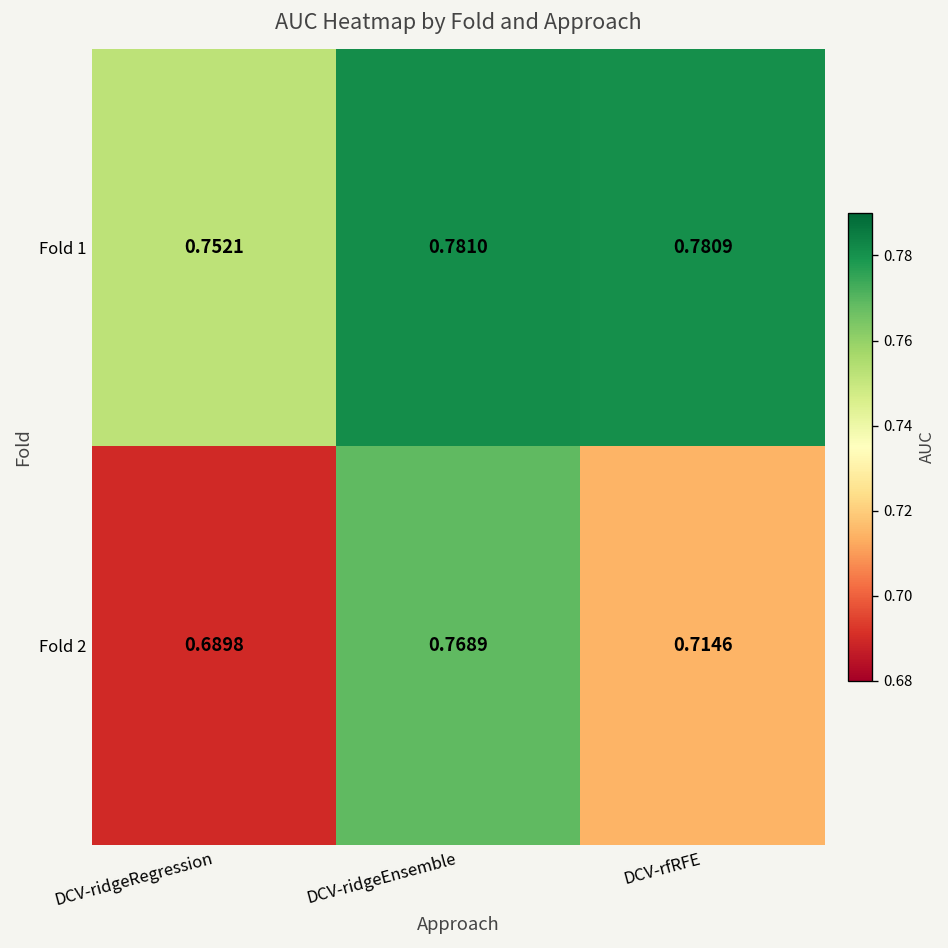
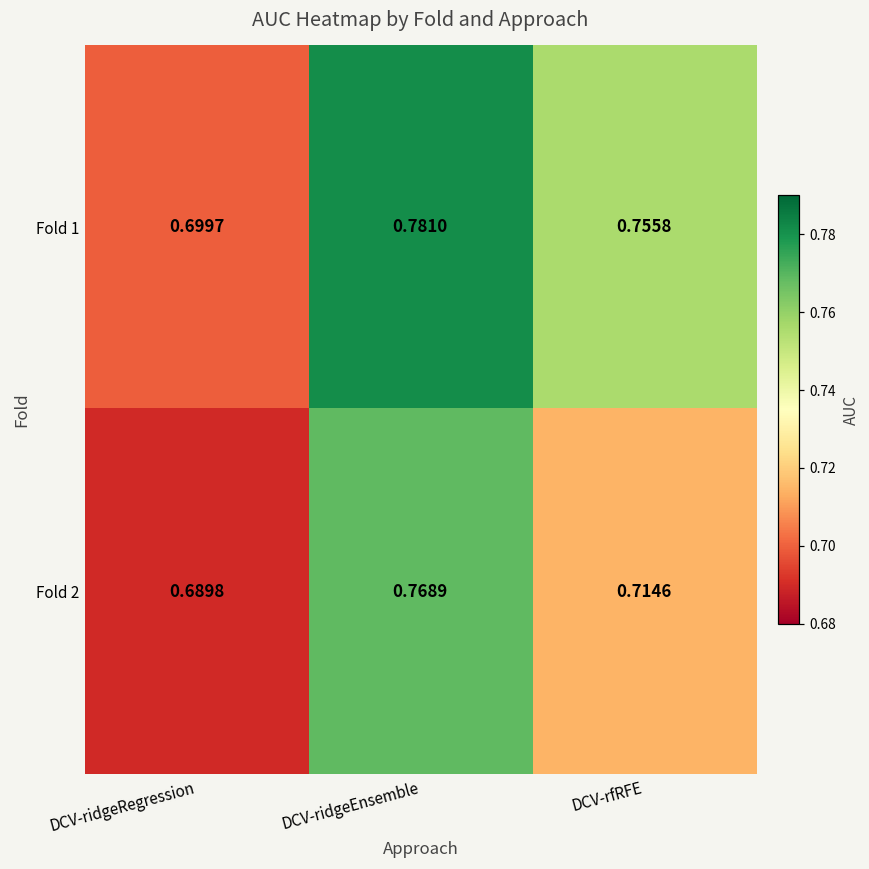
  {
    "Fold 1": {
-     "DCV-ridgeRegression": 0.7521,
+     "DCV-ridgeRegression": 0.6997,
      "DCV-ridgeEnsemble": 0.7810,
-     "DCV-rfRFE": 0.7809
+     "DCV-rfRFE": 0.7558
    },
    "Fold 2": {
      "DCV-ridgeRegression": 0.6898,
      "DCV-ridgeEnsemble": 0.7689,
      "DCV-rfRFE": 0.7146
    }
  }
